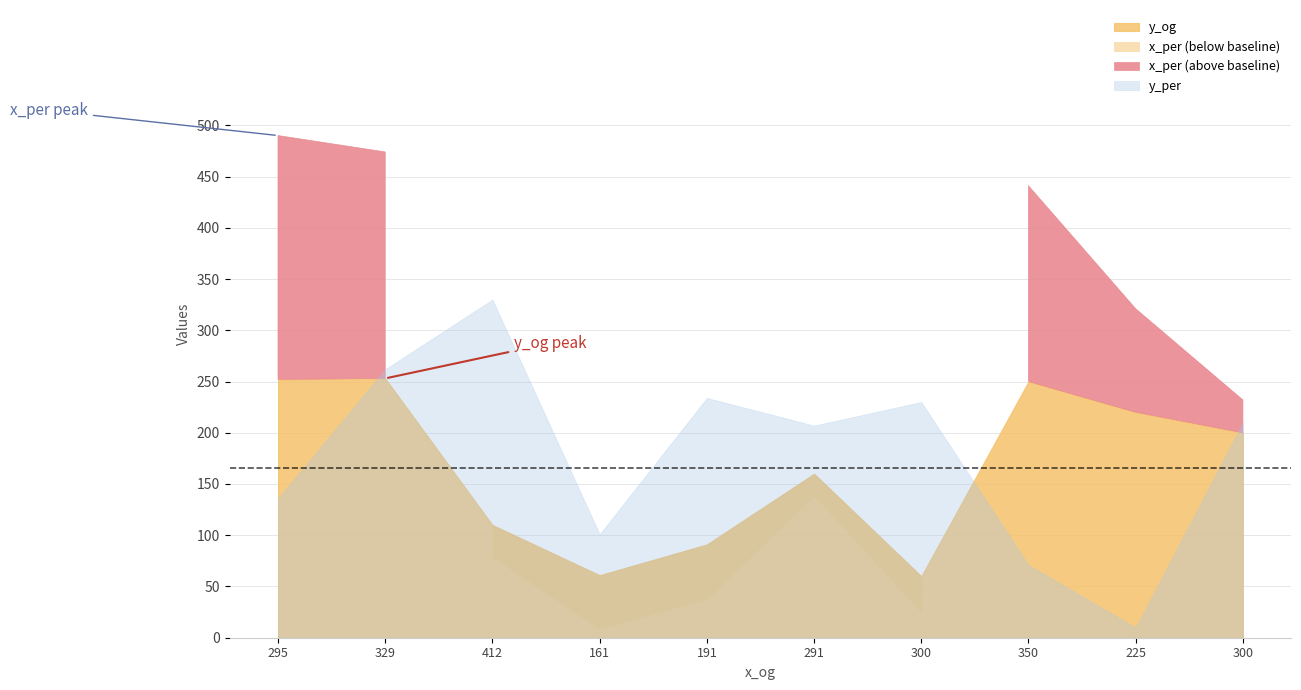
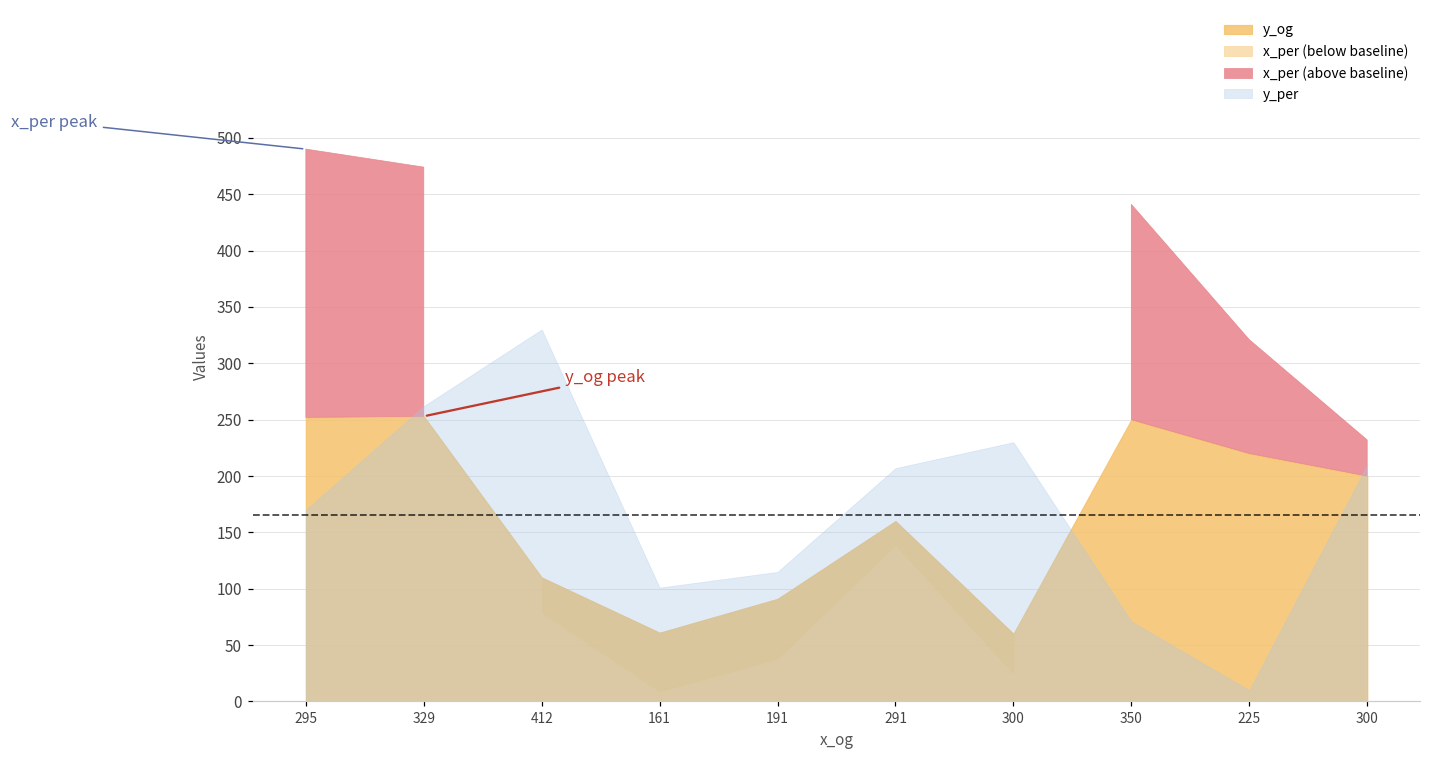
  {
    "y_per": {
-     "295": 136,
+     "295": 170,
      "329": 262,
      "412": 330,
      "161": 101,
-     "191": 234,
+     "191": 115,
      "291": 207,
      "350": 71,
      "225": 10
    }
  }
